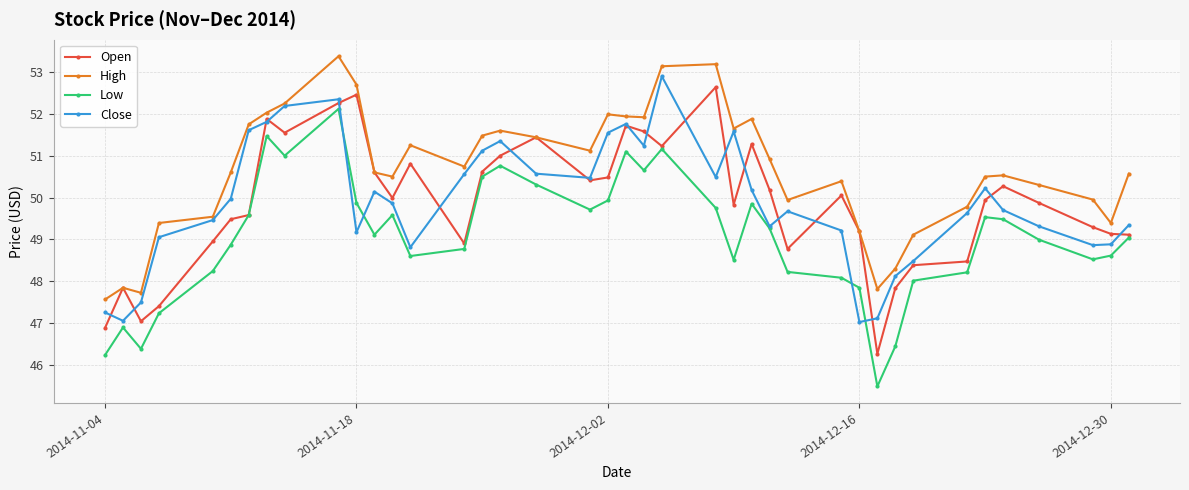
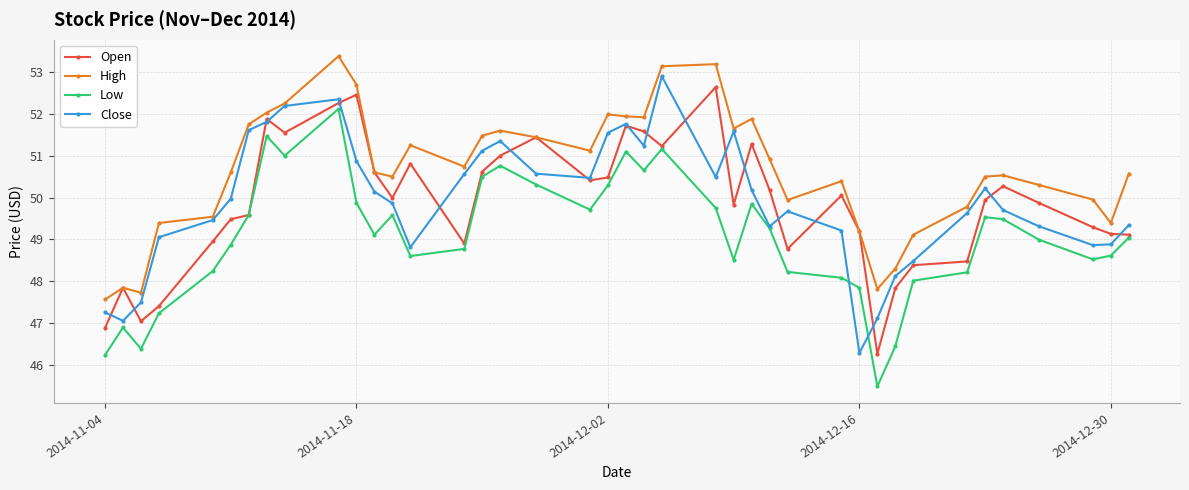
  {
    "Low": {
      "2014-11-04": 46.2,
      "2014-11-18": 49.9,
-     "2014-12-02": 49.9,
+     "2014-12-02": 50.3,
      "2014-12-16": 47.8,
      "2014-12-30": 48.6
    },
    "Close": {
      "2014-11-04": 47.3,
-     "2014-11-18": 49.2,
+     "2014-11-18": 50.9,
      "2014-12-02": 51.6,
-     "2014-12-16": 47.0,
+     "2014-12-16": 46.3,
      "2014-12-30": 48.9
    }
  }
